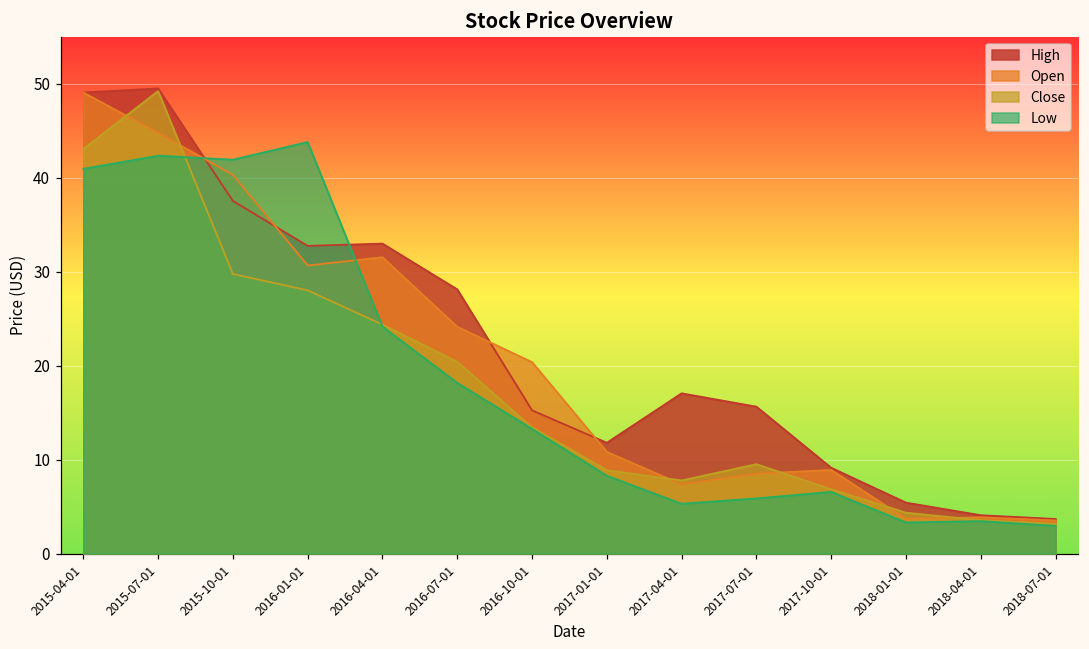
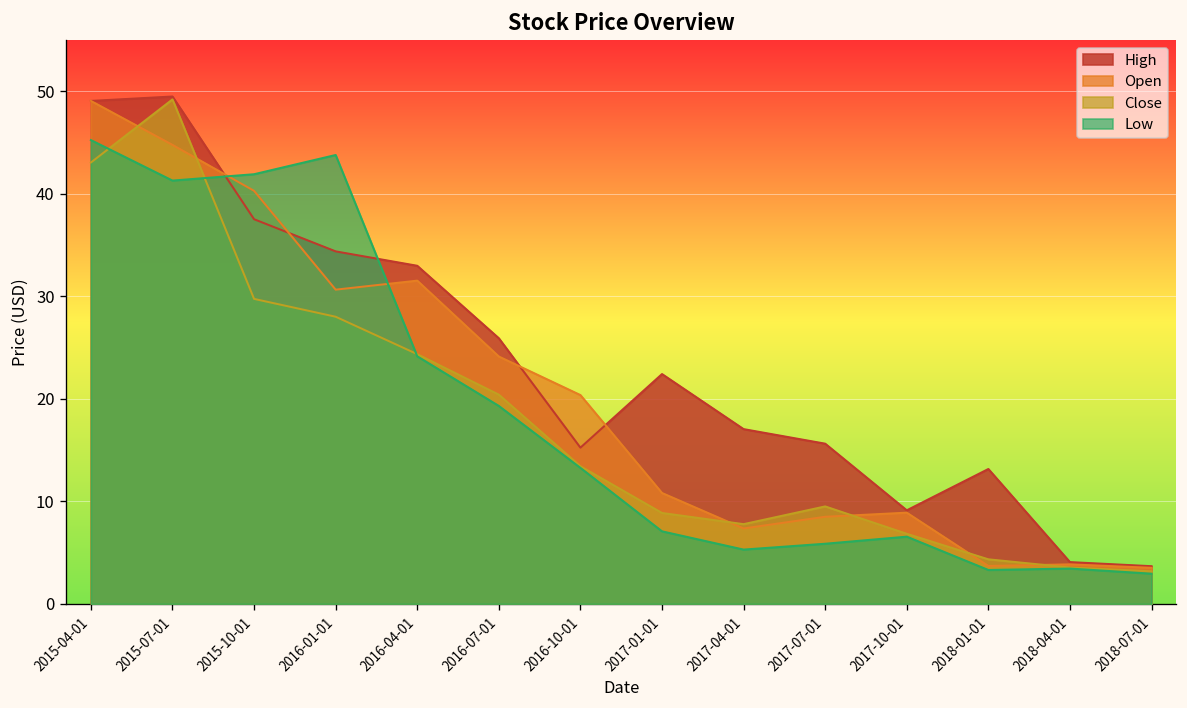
  {
    "High": {
      "2015-10-01": 38,
-     "2016-01-01": 33,
+     "2016-01-01": 34,
      "2016-04-01": 33,
-     "2016-07-01": 28,
+     "2016-07-01": 26,
      "2016-10-01": 15,
-     "2017-01-01": 12,
+     "2017-01-01": 22,
      "2017-04-01": 17,
      "2017-07-01": 16,
-     "2018-01-01": 5
+     "2018-01-01": 13
    },
    "Low": {
-     "2015-04-01": 41,
-     "2015-07-01": 42,
+     "2015-04-01": 45,
+     "2015-07-01": 41,
      "2015-10-01": 42,
      "2016-01-01": 44,
-     "2016-07-01": 18,
-     "2017-01-01": 8,
+     "2016-07-01": 19,
+     "2017-01-01": 7,
      "2017-04-01": 5,
      "2017-07-01": 6,
      "2018-01-01": 3
    }
  }
